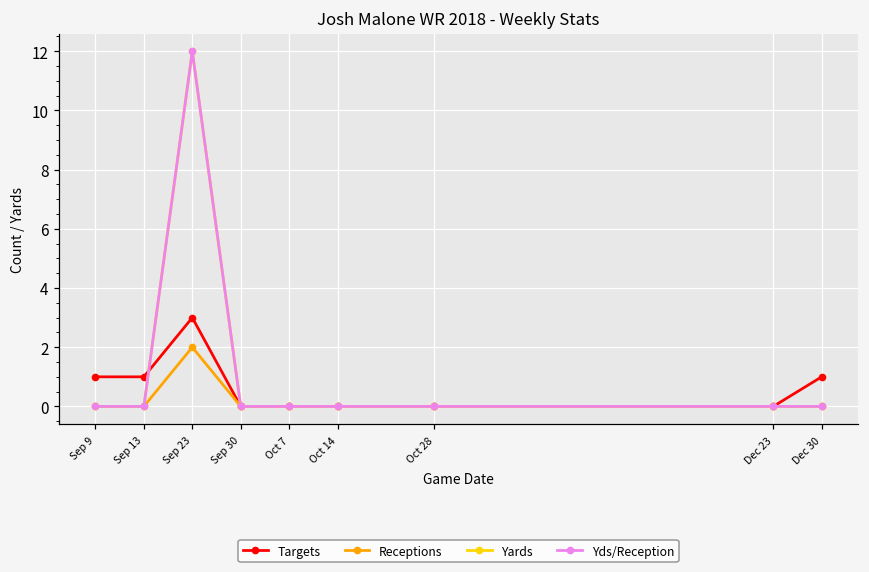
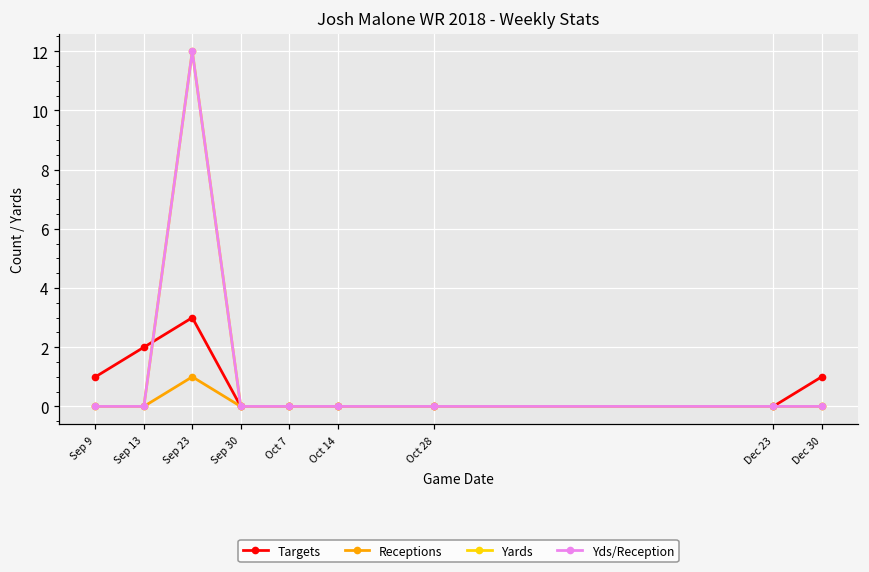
  {
    "Targets": {
      "Sep 9": 1,
-     "Sep 13": 1,
+     "Sep 13": 2,
      "Sep 23": 3,
      "Dec 30": 1
    },
    "Receptions": {
-     "Sep 23": 2
+     "Sep 23": 1
    },
    "Yds/Reception": {
      "Sep 23": 12
    }
  }
